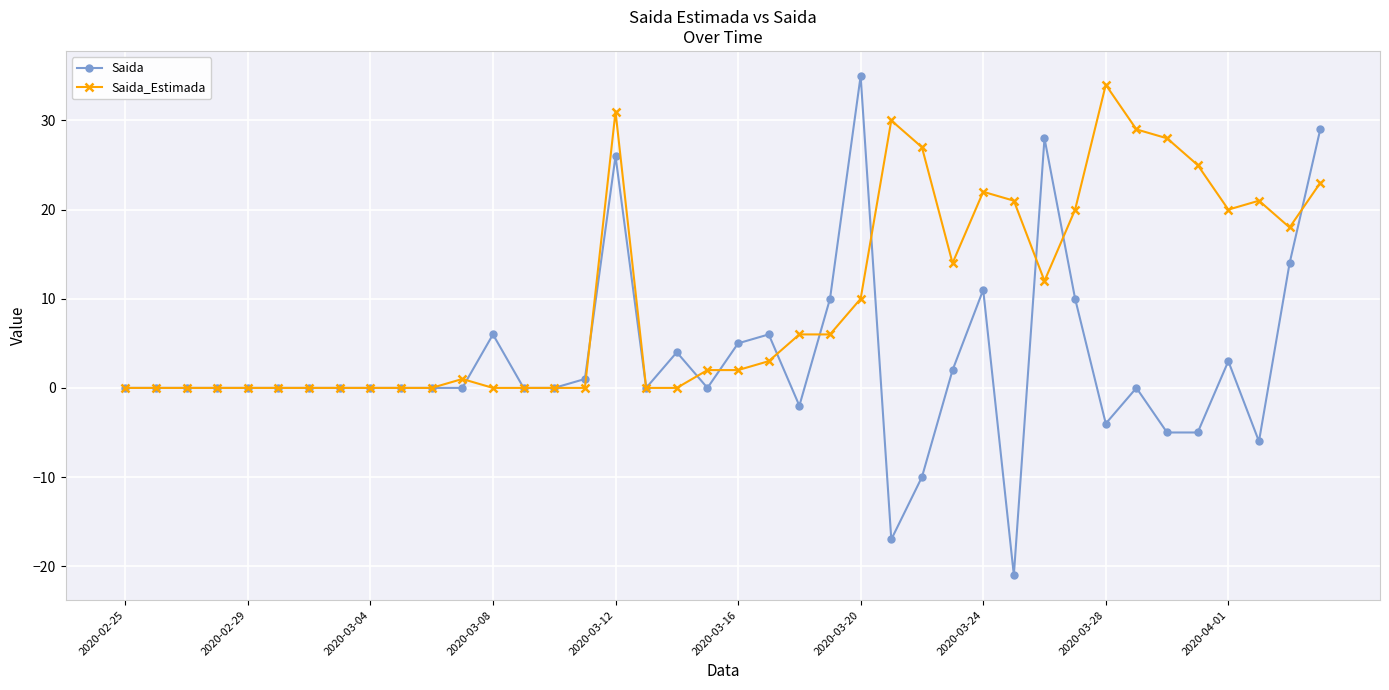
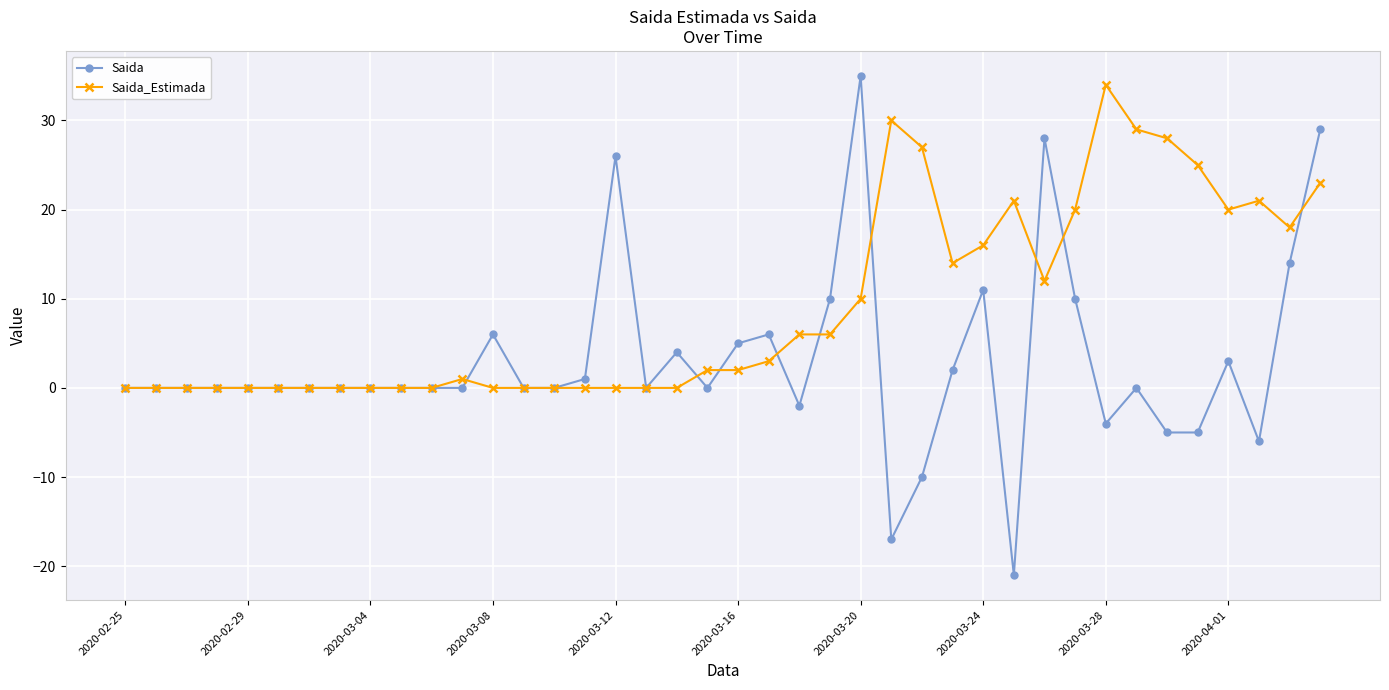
  {
    "Saida": {
      "2020-03-08": 6,
      "2020-03-12": 26,
      "2020-03-16": 5,
      "2020-03-20": 35,
      "2020-03-24": 11,
      "2020-03-28": -4,
      "2020-04-01": 3
    },
    "Saida_Estimada": {
      "2020-03-08": 0,
-     "2020-03-12": 31,
+     "2020-03-12": 0,
      "2020-03-16": 2,
      "2020-03-20": 10,
-     "2020-03-24": 22,
+     "2020-03-24": 16,
      "2020-03-28": 34,
      "2020-04-01": 20
    }
  }
